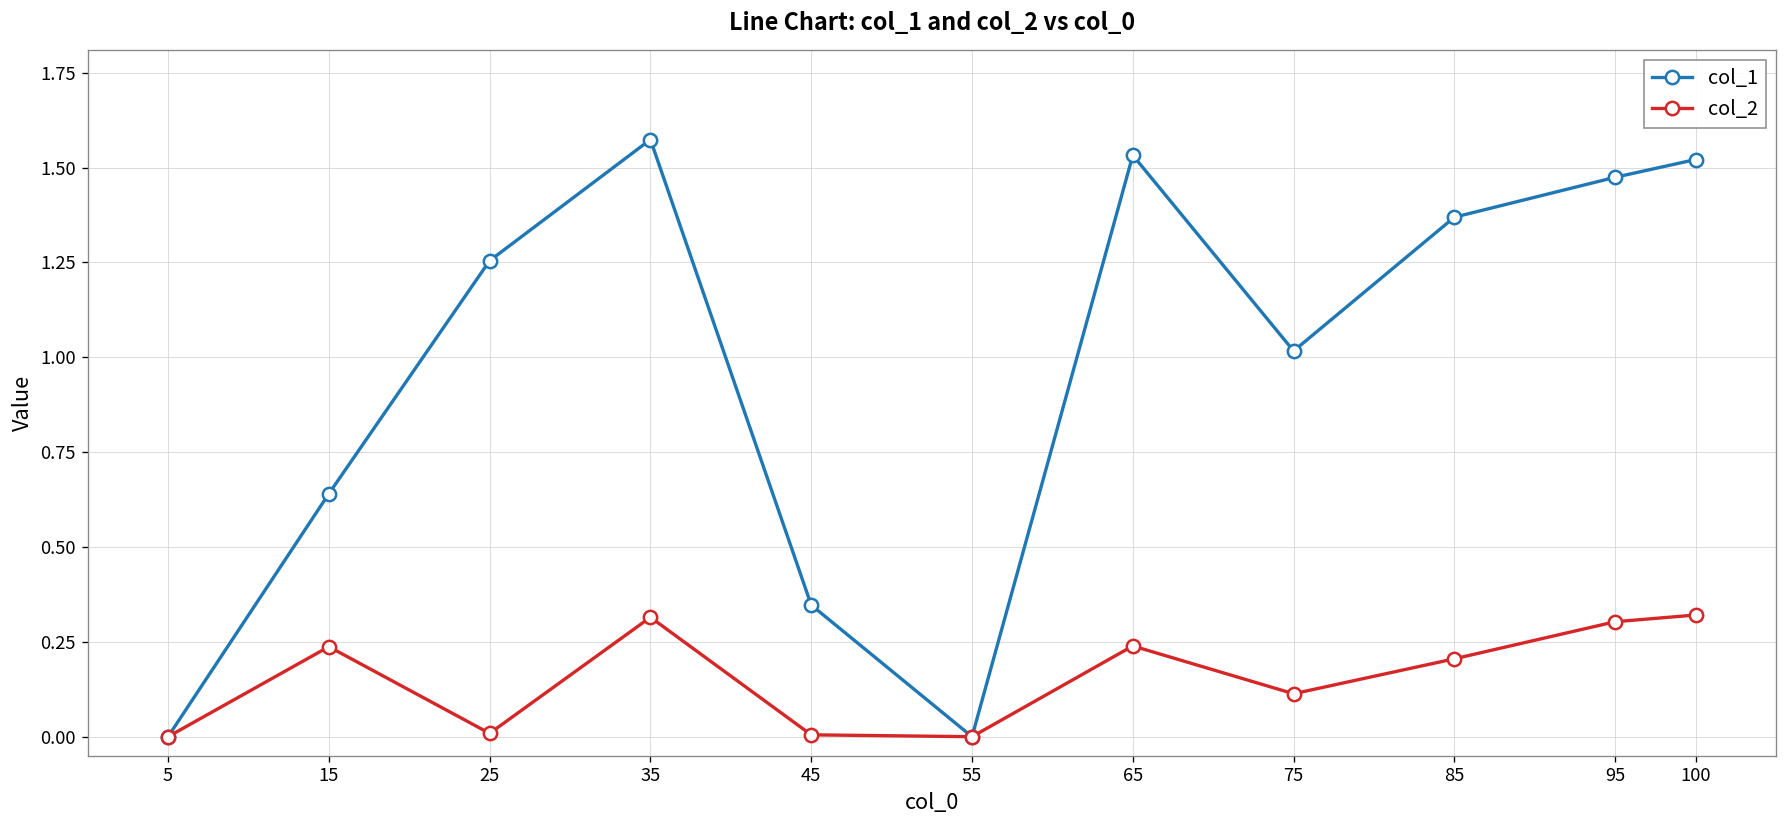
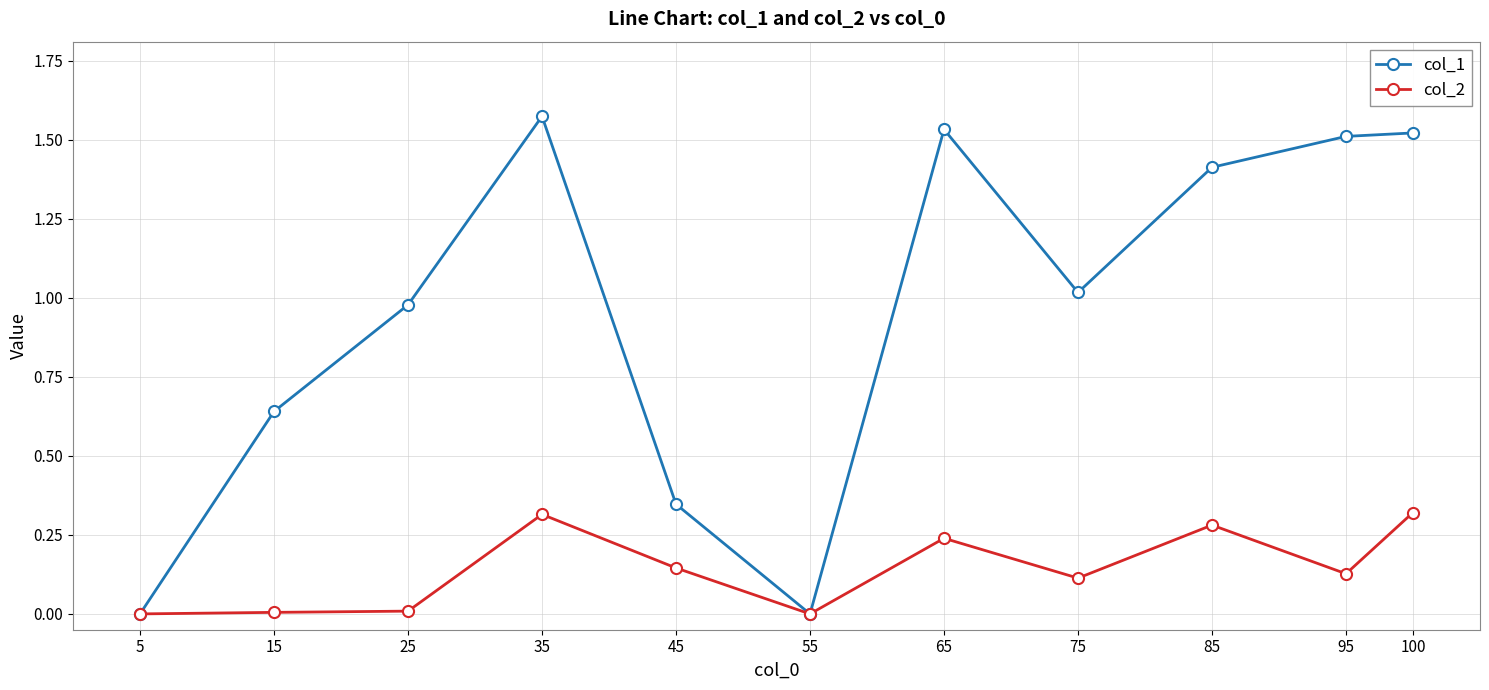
  {
    "col_1": {
      "15": 0.64,
-     "25": 1.25,
+     "25": 0.98,
      "35": 1.57,
      "45": 0.35,
      "65": 1.53,
      "75": 1.02,
-     "85": 1.37,
-     "95": 1.47,
+     "85": 1.41,
+     "95": 1.51,
      "100": 1.52
    },
    "col_2": {
-     "15": 0.24,
+     "15": 0.00,
      "25": 0.01,
      "35": 0.31,
-     "45": 0.00,
+     "45": 0.15,
      "65": 0.24,
      "75": 0.11,
-     "85": 0.21,
-     "95": 0.30,
+     "85": 0.28,
+     "95": 0.13,
      "100": 0.32
    }
  }
